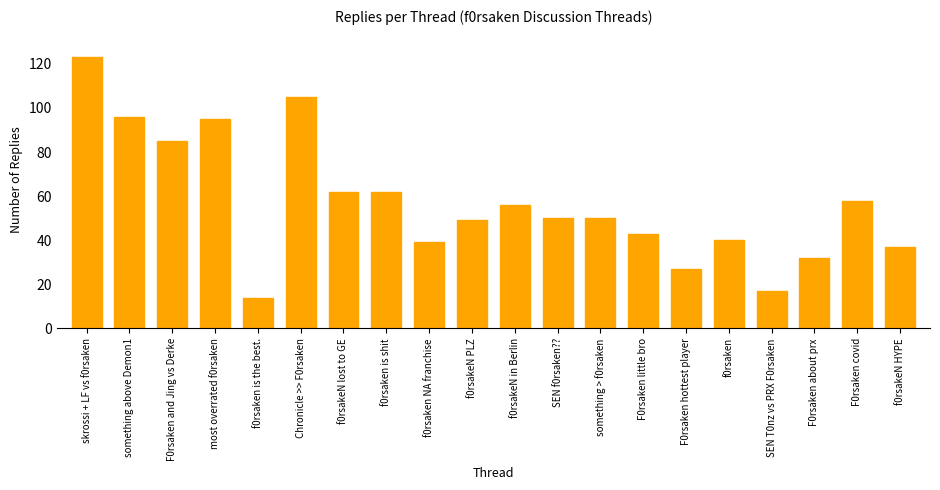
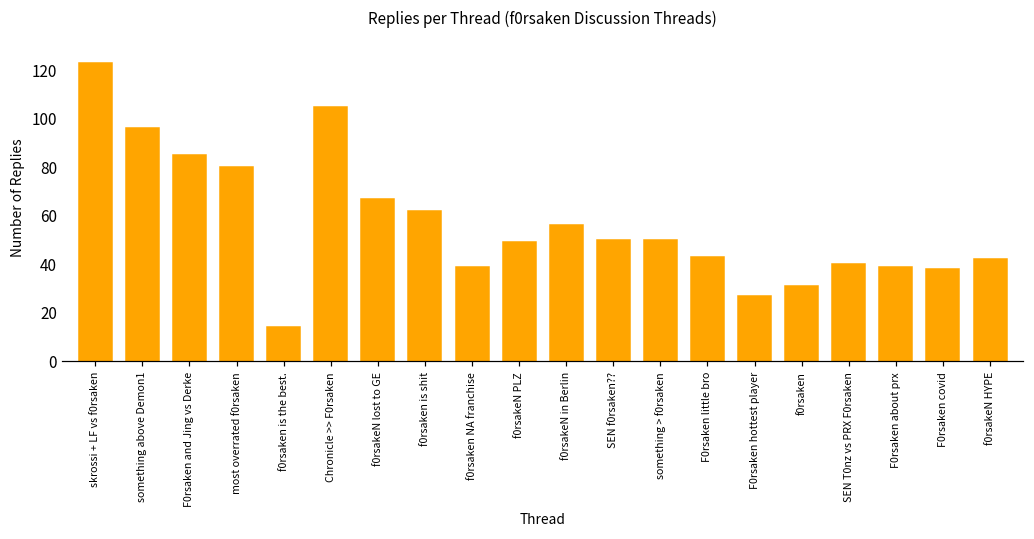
  {
    "skrossi + LF vs f0rsaken": 123,
    "something above Demon1": 96,
    "F0rsaken and Jing vs Derke": 85,
-   "most overrated f0rsaken": 95,
+   "most overrated f0rsaken": 80,
    "f0rsaken is the best.": 14,
    "Chronicle >> F0rsaken": 105,
-   "f0rsakeN lost to GE": 62,
+   "f0rsakeN lost to GE": 67,
    "f0rsaken is shit": 62,
    "f0rsaken NA franchise": 39,
    "f0rsakeN PLZ": 49,
    "f0rsakeN in Berlin": 56,
    "SEN f0rsaken??": 50,
    "something > f0rsaken": 50,
    "F0rsaken little bro": 43,
    "F0rsaken hottest player": 27,
-   "f0rsaken": 40,
-   "SEN T0nz vs PRX F0rsaken": 17,
-   "F0rsaken about prx": 32,
-   "F0rsaken covid": 58,
-   "f0rsakeN HYPE": 37
+   "f0rsaken": 31,
+   "SEN T0nz vs PRX F0rsaken": 40,
+   "F0rsaken about prx": 39,
+   "F0rsaken covid": 38,
+   "f0rsakeN HYPE": 42
  }
